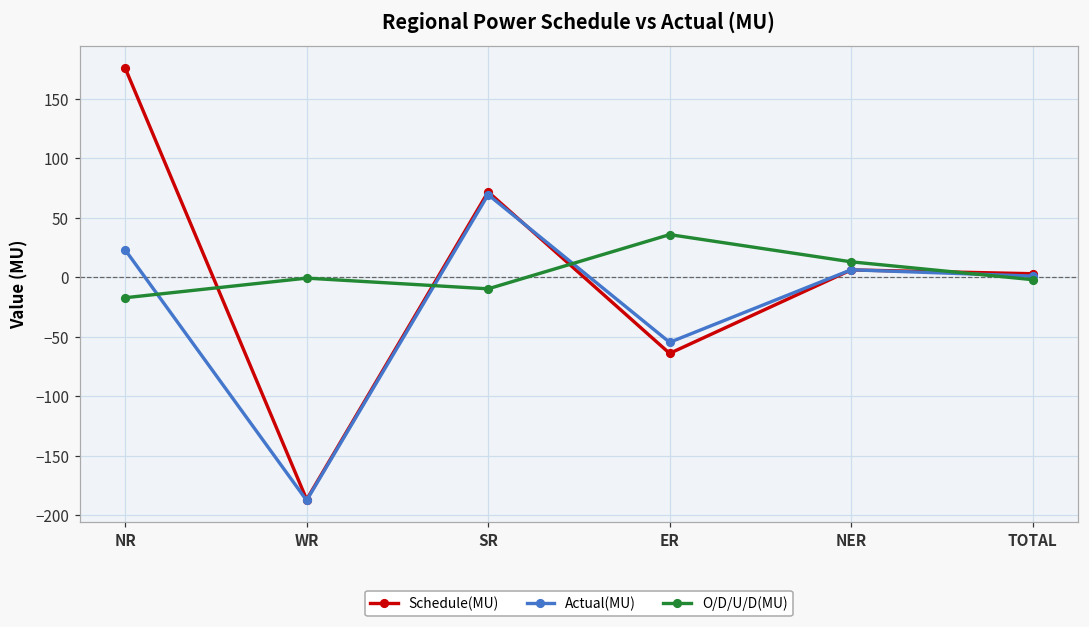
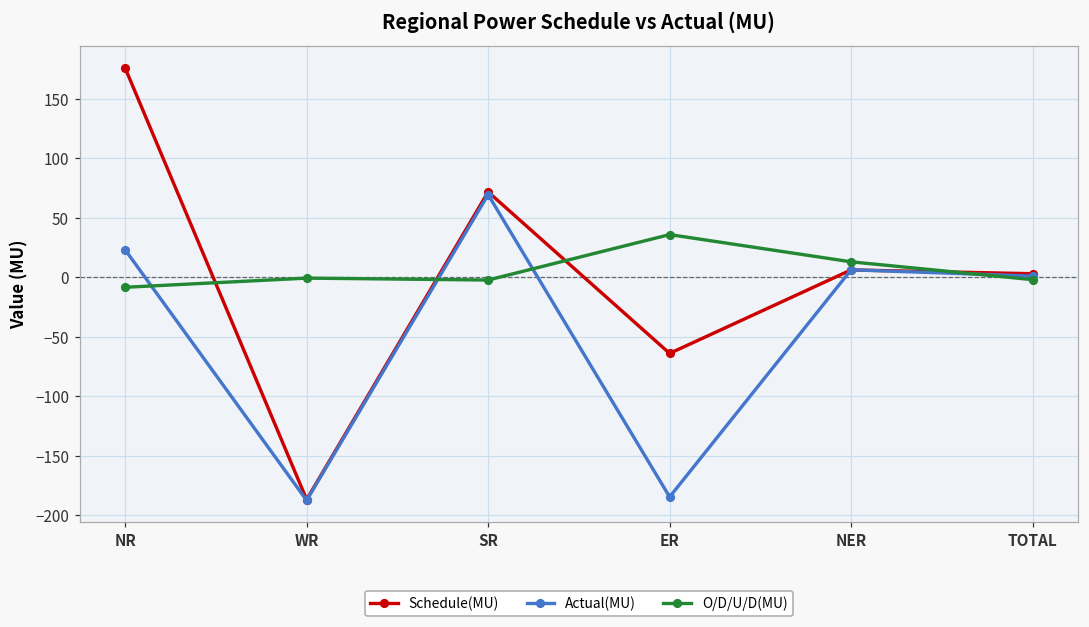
  {
    "Schedule(MU)": {
      "NR": 176,
      "ER": -64
    },
    "Actual(MU)": {
      "NR": 23,
-     "ER": -55
+     "ER": -185
    },
    "O/D/U/D(MU)": {
-     "NR": -17,
+     "NR": -8,
      "WR": -1,
-     "SR": -10,
+     "SR": -2,
      "ER": 36,
      "NER": 13,
      "TOTAL": -2
    }
  }
